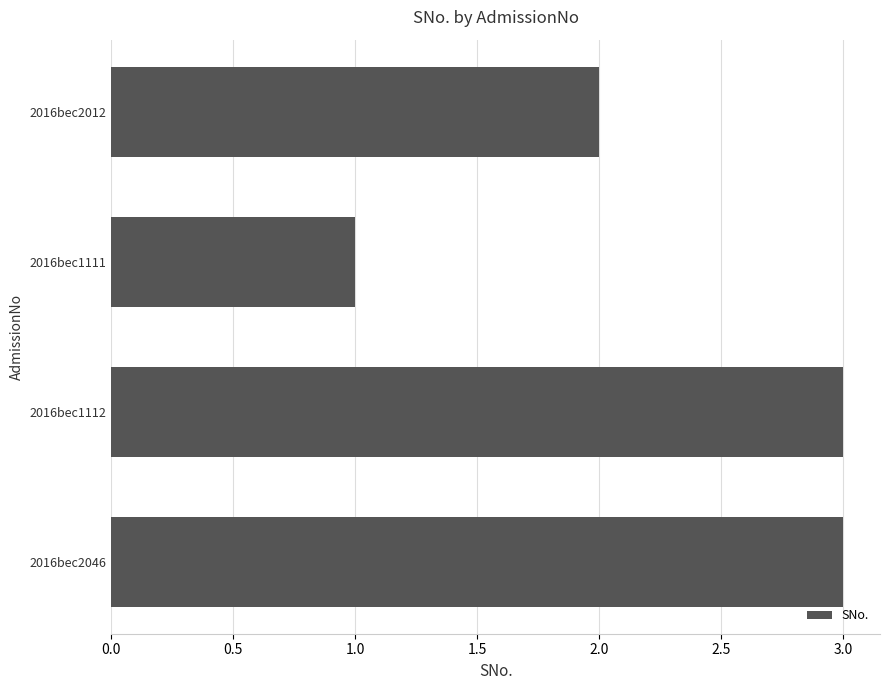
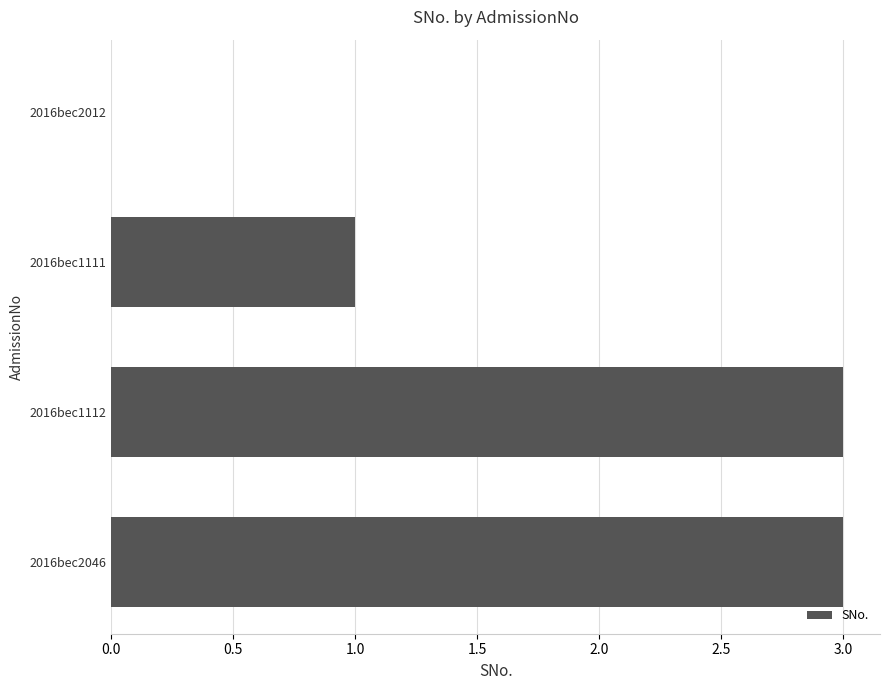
  {
-   "2016bec2012": 2,
+   "2016bec2012": 0,
    "2016bec1111": 1,
    "2016bec1112": 3,
    "2016bec2046": 3
  }
